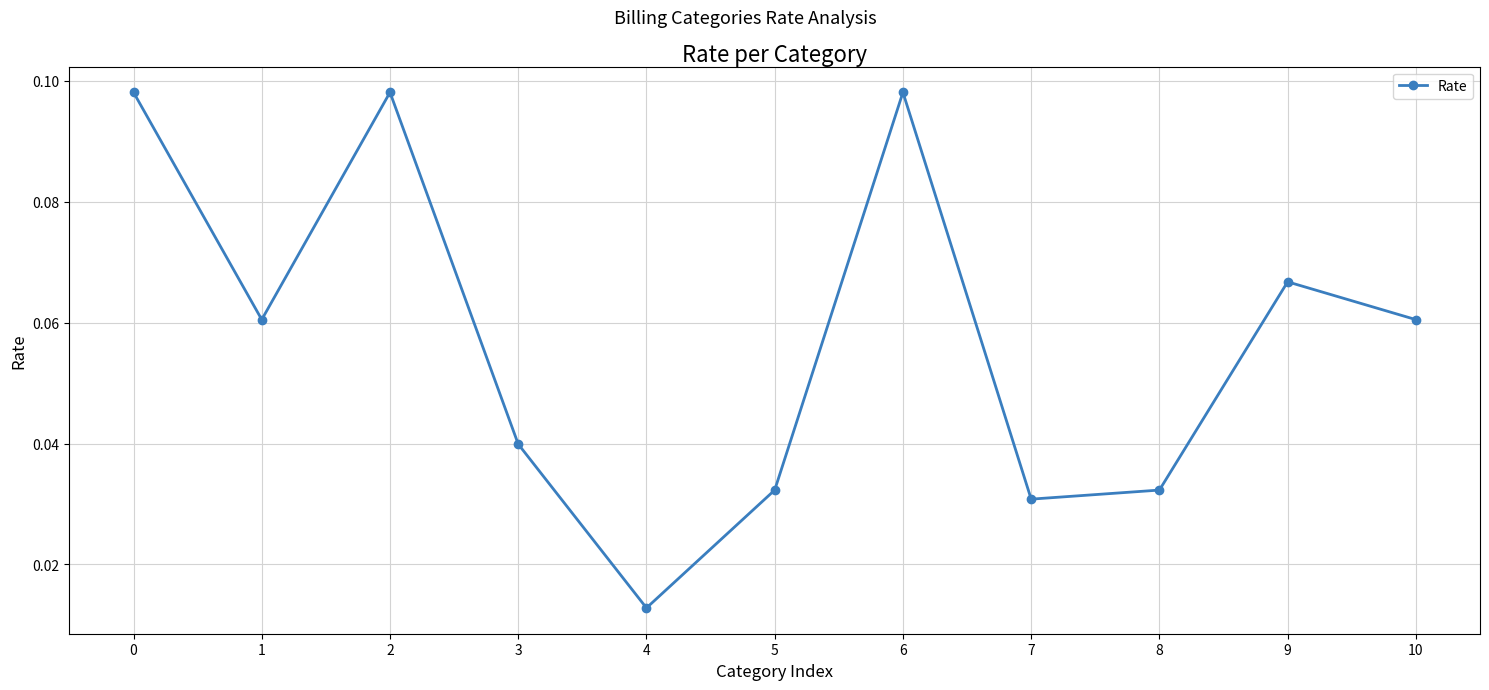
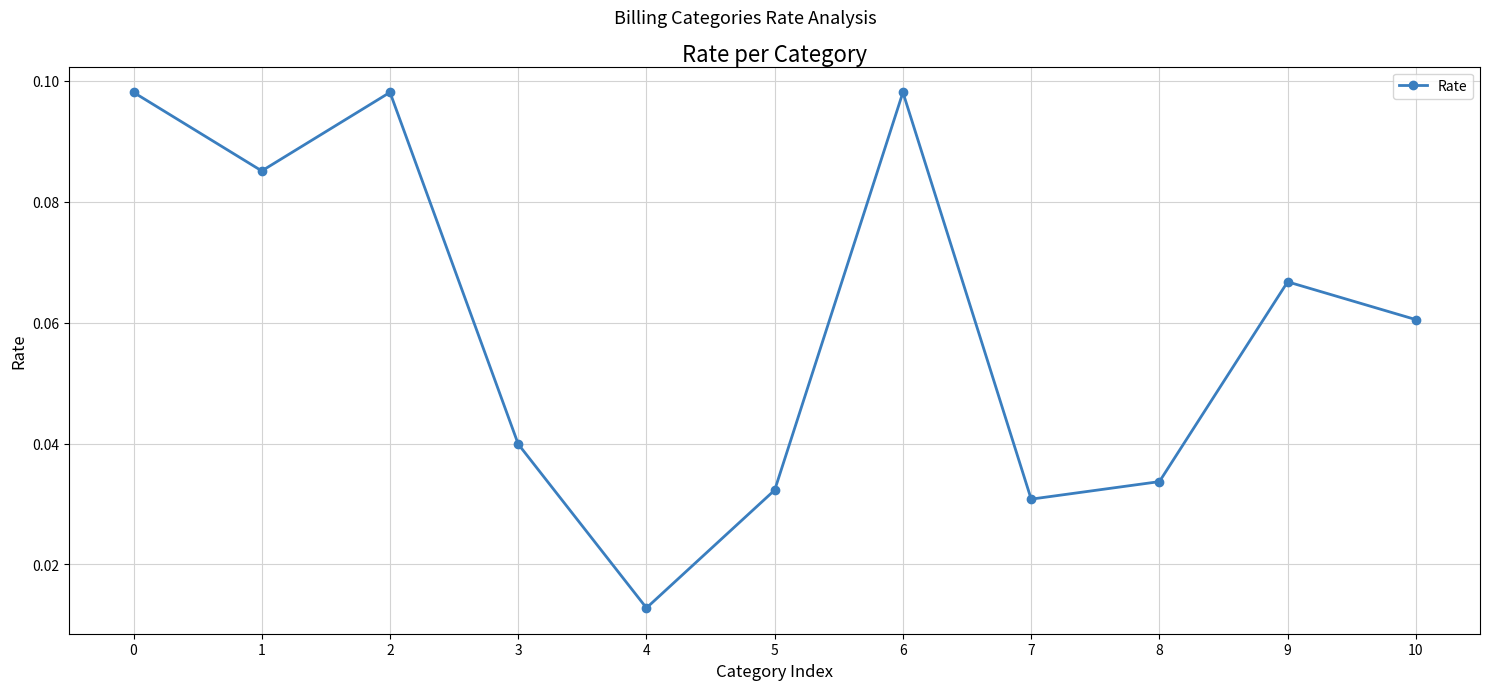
  {
    "0": 0.098,
-   "1": 0.061,
+   "1": 0.085,
    "2": 0.098,
    "3": 0.040,
    "4": 0.013,
    "5": 0.032,
    "6": 0.098,
    "7": 0.031,
-   "8": 0.032,
+   "8": 0.034,
    "9": 0.067,
    "10": 0.061
  }
